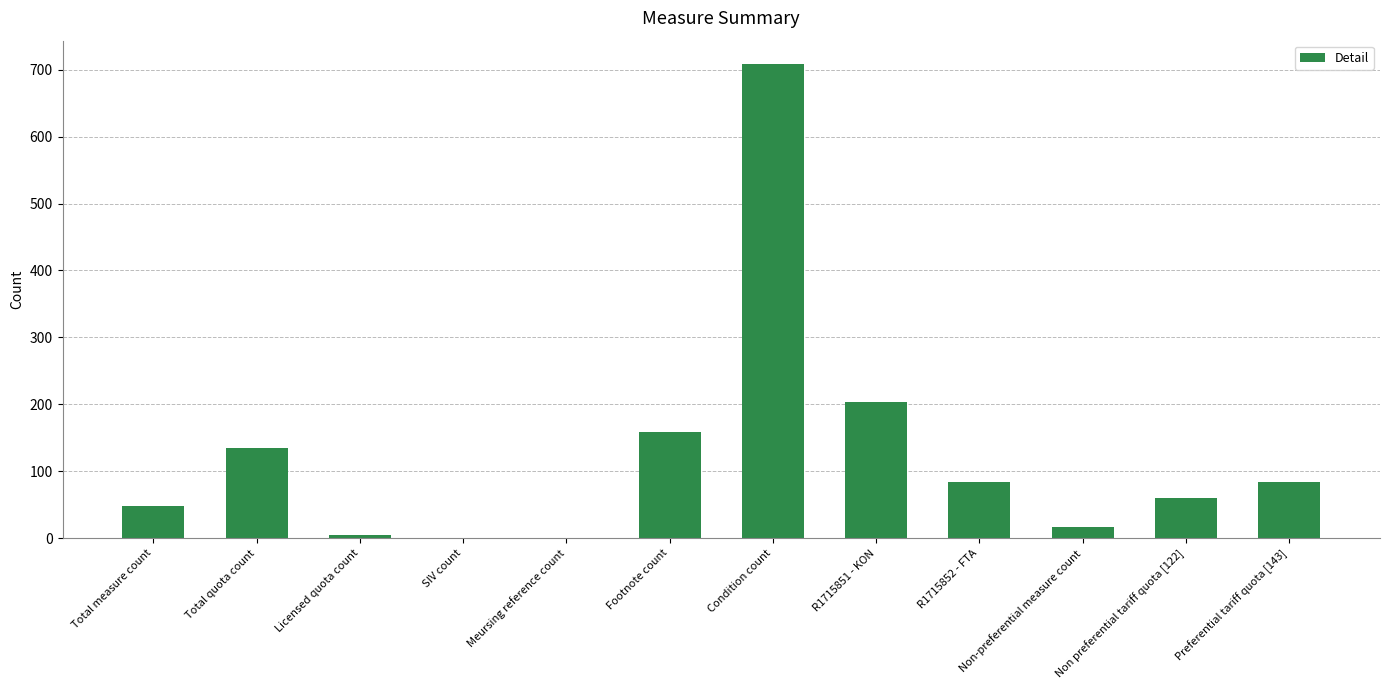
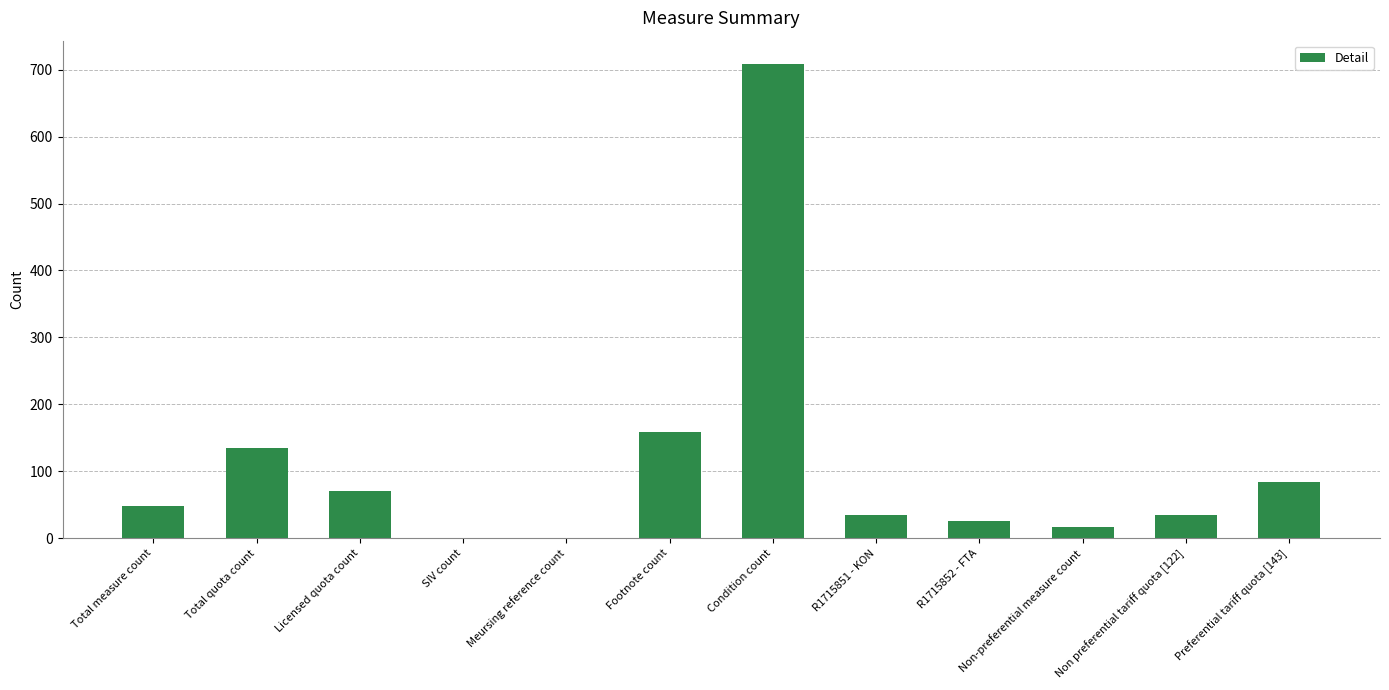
  {
    "Total measure count": 50,
    "Total quota count": 140,
-   "Licensed quota count": 0,
+   "Licensed quota count": 70,
    "SIV count": 0,
    "Meursing reference count": 0,
    "Footnote count": 160,
    "Condition count": 710,
-   "R1715851 - KON": 200,
-   "R1715852 - FTA": 80,
+   "R1715851 - KON": 30,
+   "R1715852 - FTA": 30,
    "Non-preferential measure count": 20,
-   "Non preferential tariff quota [122]": 60,
+   "Non preferential tariff quota [122]": 30,
    "Preferential tariff quota [143]": 80
  }
